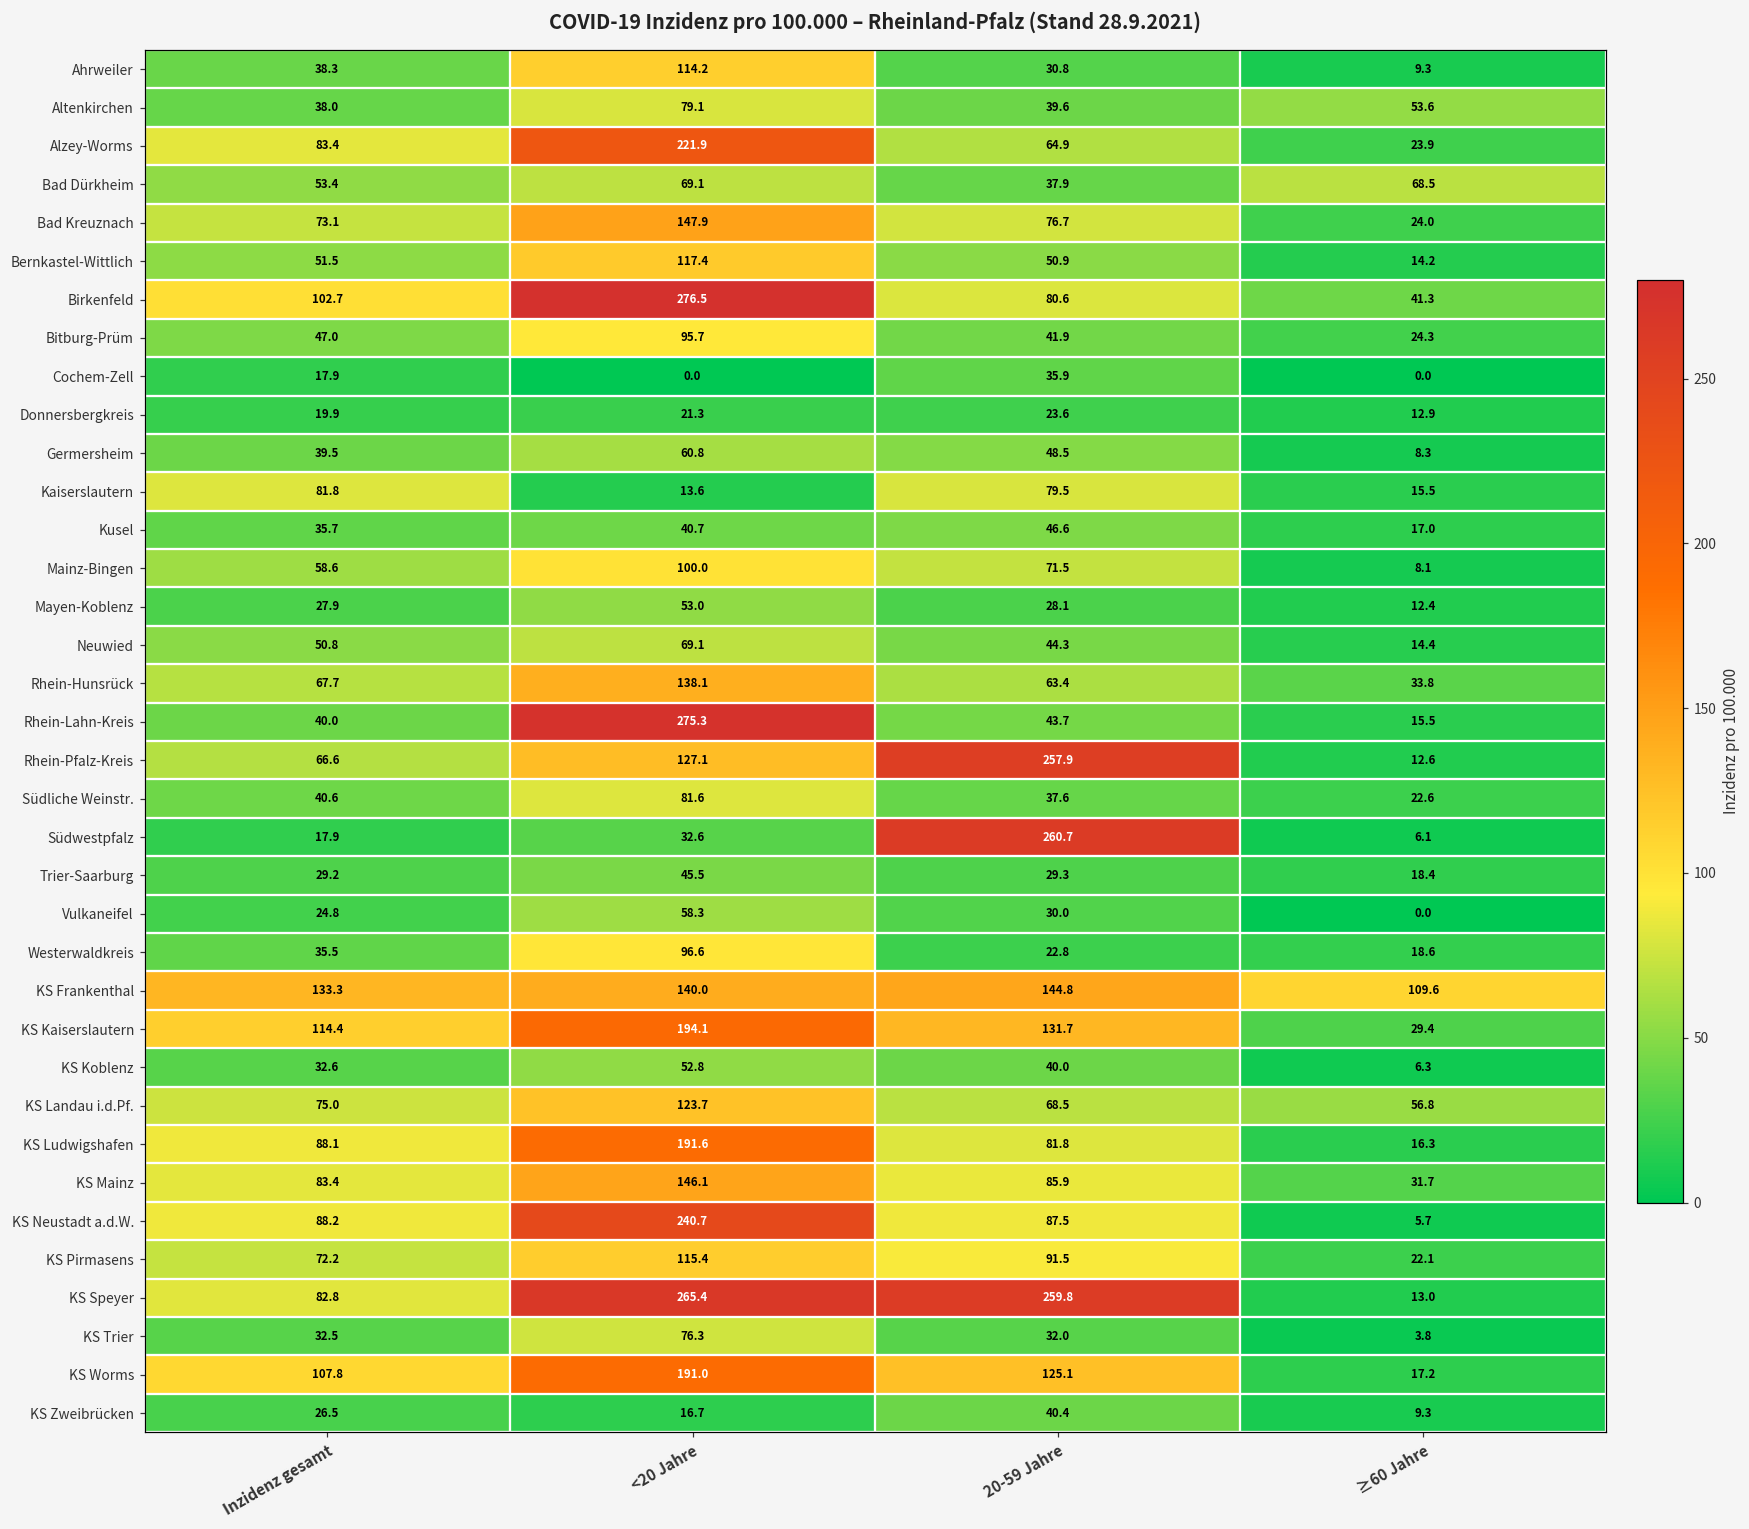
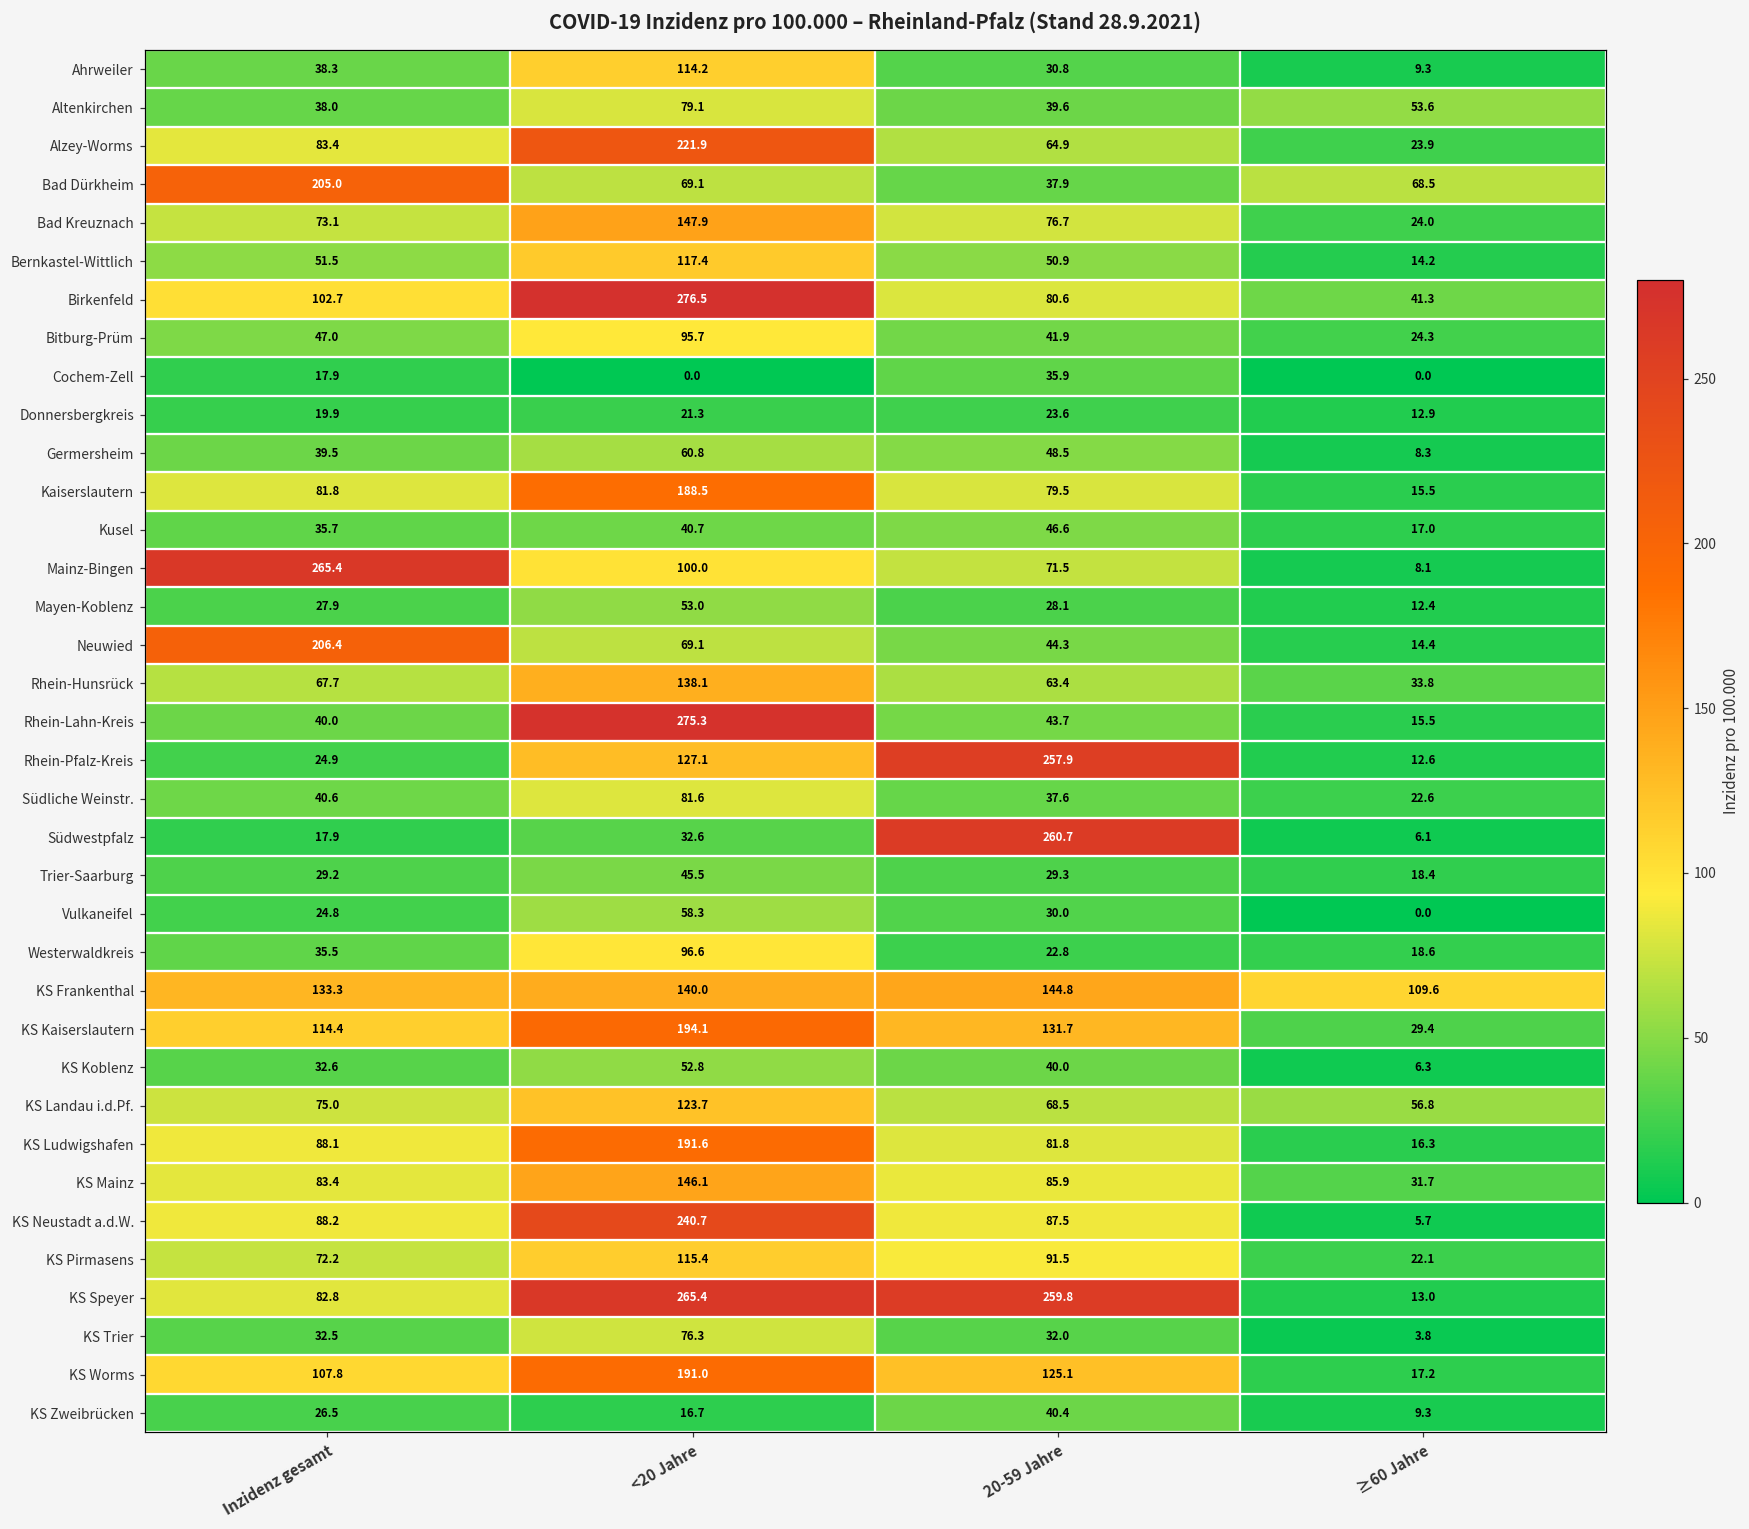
  {
    "Ahrweiler": {
      "Inzidenz gesamt": 38.3,
      "<20 Jahre": 114.2,
      "20-59 Jahre": 30.8,
      "≥60 Jahre": 9.3
    },
    "Altenkirchen": {
      "Inzidenz gesamt": 38.0,
      "<20 Jahre": 79.1,
      "20-59 Jahre": 39.6,
      "≥60 Jahre": 53.6
    },
    "Alzey-Worms": {
      "Inzidenz gesamt": 83.4,
      "<20 Jahre": 221.9,
      "20-59 Jahre": 64.9,
      "≥60 Jahre": 23.9
    },
    "Bad Dürkheim": {
-     "Inzidenz gesamt": 53.4,
+     "Inzidenz gesamt": 205.0,
      "<20 Jahre": 69.1,
      "20-59 Jahre": 37.9,
      "≥60 Jahre": 68.5
    },
    "Bad Kreuznach": {
      "Inzidenz gesamt": 73.1,
      "<20 Jahre": 147.9,
      "20-59 Jahre": 76.7,
      "≥60 Jahre": 24.0
    },
    "Bernkastel-Wittlich": {
      "Inzidenz gesamt": 51.5,
      "<20 Jahre": 117.4,
      "20-59 Jahre": 50.9,
      "≥60 Jahre": 14.2
    },
    "Birkenfeld": {
      "Inzidenz gesamt": 102.7,
      "<20 Jahre": 276.5,
      "20-59 Jahre": 80.6,
      "≥60 Jahre": 41.3
    },
    "Bitburg-Prüm": {
      "Inzidenz gesamt": 47.0,
      "<20 Jahre": 95.7,
      "20-59 Jahre": 41.9,
      "≥60 Jahre": 24.3
    },
    "Cochem-Zell": {
      "Inzidenz gesamt": 17.9,
      "<20 Jahre": 0.0,
      "20-59 Jahre": 35.9,
      "≥60 Jahre": 0.0
    },
    "Donnersbergkreis": {
      "Inzidenz gesamt": 19.9,
      "<20 Jahre": 21.3,
      "20-59 Jahre": 23.6,
      "≥60 Jahre": 12.9
    },
    "Germersheim": {
      "Inzidenz gesamt": 39.5,
      "<20 Jahre": 60.8,
      "20-59 Jahre": 48.5,
      "≥60 Jahre": 8.3
    },
    "Kaiserslautern": {
      "Inzidenz gesamt": 81.8,
-     "<20 Jahre": 13.6,
+     "<20 Jahre": 188.5,
      "20-59 Jahre": 79.5,
      "≥60 Jahre": 15.5
    },
    "Kusel": {
      "Inzidenz gesamt": 35.7,
      "<20 Jahre": 40.7,
      "20-59 Jahre": 46.6,
      "≥60 Jahre": 17.0
    },
    "Mainz-Bingen": {
-     "Inzidenz gesamt": 58.6,
+     "Inzidenz gesamt": 265.4,
      "<20 Jahre": 100.0,
      "20-59 Jahre": 71.5,
      "≥60 Jahre": 8.1
    },
    "Mayen-Koblenz": {
      "Inzidenz gesamt": 27.9,
      "<20 Jahre": 53.0,
      "20-59 Jahre": 28.1,
      "≥60 Jahre": 12.4
    },
    "Neuwied": {
-     "Inzidenz gesamt": 50.8,
+     "Inzidenz gesamt": 206.4,
      "<20 Jahre": 69.1,
      "20-59 Jahre": 44.3,
      "≥60 Jahre": 14.4
    },
    "Rhein-Hunsrück": {
      "Inzidenz gesamt": 67.7,
      "<20 Jahre": 138.1,
      "20-59 Jahre": 63.4,
      "≥60 Jahre": 33.8
    },
    "Rhein-Lahn-Kreis": {
      "Inzidenz gesamt": 40.0,
      "<20 Jahre": 275.3,
      "20-59 Jahre": 43.7,
      "≥60 Jahre": 15.5
    },
    "Rhein-Pfalz-Kreis": {
-     "Inzidenz gesamt": 66.6,
+     "Inzidenz gesamt": 24.9,
      "<20 Jahre": 127.1,
      "20-59 Jahre": 257.9,
      "≥60 Jahre": 12.6
    },
    "Südliche Weinstr.": {
      "Inzidenz gesamt": 40.6,
      "<20 Jahre": 81.6,
      "20-59 Jahre": 37.6,
      "≥60 Jahre": 22.6
    },
    "Südwestpfalz": {
      "Inzidenz gesamt": 17.9,
      "<20 Jahre": 32.6,
      "20-59 Jahre": 260.7,
      "≥60 Jahre": 6.1
    },
    "Trier-Saarburg": {
      "Inzidenz gesamt": 29.2,
      "<20 Jahre": 45.5,
      "20-59 Jahre": 29.3,
      "≥60 Jahre": 18.4
    },
    "Vulkaneifel": {
      "Inzidenz gesamt": 24.8,
      "<20 Jahre": 58.3,
      "20-59 Jahre": 30.0,
      "≥60 Jahre": 0.0
    },
    "Westerwaldkreis": {
      "Inzidenz gesamt": 35.5,
      "<20 Jahre": 96.6,
      "20-59 Jahre": 22.8,
      "≥60 Jahre": 18.6
    },
    "KS Frankenthal": {
      "Inzidenz gesamt": 133.3,
      "<20 Jahre": 140.0,
      "20-59 Jahre": 144.8,
      "≥60 Jahre": 109.6
    },
    "KS Kaiserslautern": {
      "Inzidenz gesamt": 114.4,
      "<20 Jahre": 194.1,
      "20-59 Jahre": 131.7,
      "≥60 Jahre": 29.4
    },
    "KS Koblenz": {
      "Inzidenz gesamt": 32.6,
      "<20 Jahre": 52.8,
      "20-59 Jahre": 40.0,
      "≥60 Jahre": 6.3
    },
    "KS Landau i.d.Pf.": {
      "Inzidenz gesamt": 75.0,
      "<20 Jahre": 123.7,
      "20-59 Jahre": 68.5,
      "≥60 Jahre": 56.8
    },
    "KS Ludwigshafen": {
      "Inzidenz gesamt": 88.1,
      "<20 Jahre": 191.6,
      "20-59 Jahre": 81.8,
      "≥60 Jahre": 16.3
    },
    "KS Mainz": {
      "Inzidenz gesamt": 83.4,
      "<20 Jahre": 146.1,
      "20-59 Jahre": 85.9,
      "≥60 Jahre": 31.7
    },
    "KS Neustadt a.d.W.": {
      "Inzidenz gesamt": 88.2,
      "<20 Jahre": 240.7,
      "20-59 Jahre": 87.5,
      "≥60 Jahre": 5.7
    },
    "KS Pirmasens": {
      "Inzidenz gesamt": 72.2,
      "<20 Jahre": 115.4,
      "20-59 Jahre": 91.5,
      "≥60 Jahre": 22.1
    },
    "KS Speyer": {
      "Inzidenz gesamt": 82.8,
      "<20 Jahre": 265.4,
      "20-59 Jahre": 259.8,
      "≥60 Jahre": 13.0
    },
    "KS Trier": {
      "Inzidenz gesamt": 32.5,
      "<20 Jahre": 76.3,
      "20-59 Jahre": 32.0,
      "≥60 Jahre": 3.8
    },
    "KS Worms": {
      "Inzidenz gesamt": 107.8,
      "<20 Jahre": 191.0,
      "20-59 Jahre": 125.1,
      "≥60 Jahre": 17.2
    },
    "KS Zweibrücken": {
      "Inzidenz gesamt": 26.5,
      "<20 Jahre": 16.7,
      "20-59 Jahre": 40.4,
      "≥60 Jahre": 9.3
    }
  }
